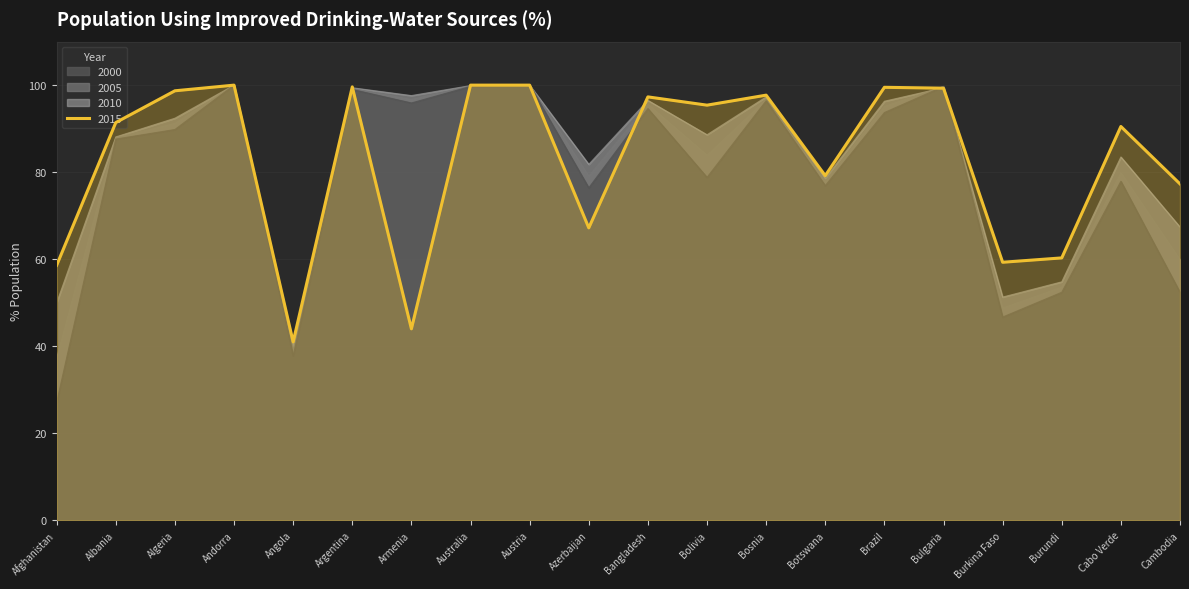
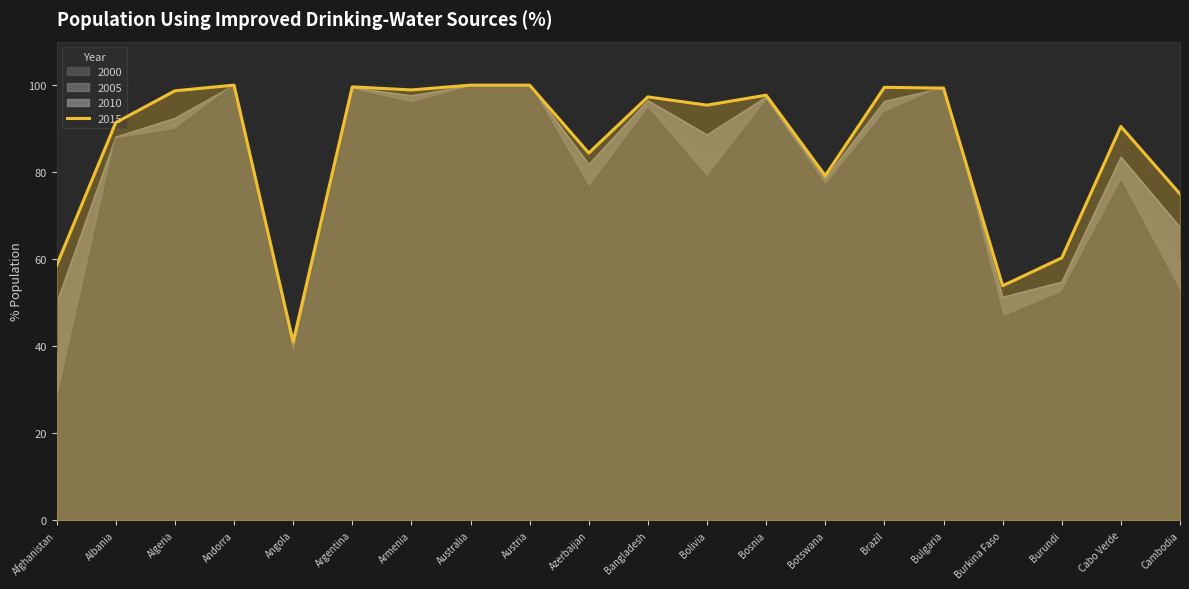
  {
    "2015": {
      "Afghanistan": 59,
      "Algeria": 99,
      "Angola": 41,
-     "Armenia": 44,
-     "Azerbaijan": 67,
+     "Armenia": 99,
+     "Azerbaijan": 84,
      "Bangladesh": 97,
      "Bolivia": 95,
      "Botswana": 79,
      "Brazil": 100,
-     "Burkina Faso": 59,
+     "Burkina Faso": 54,
      "Burundi": 60,
      "Cabo Verde": 91,
-     "Cambodia": 77
+     "Cambodia": 75
    }
  }
